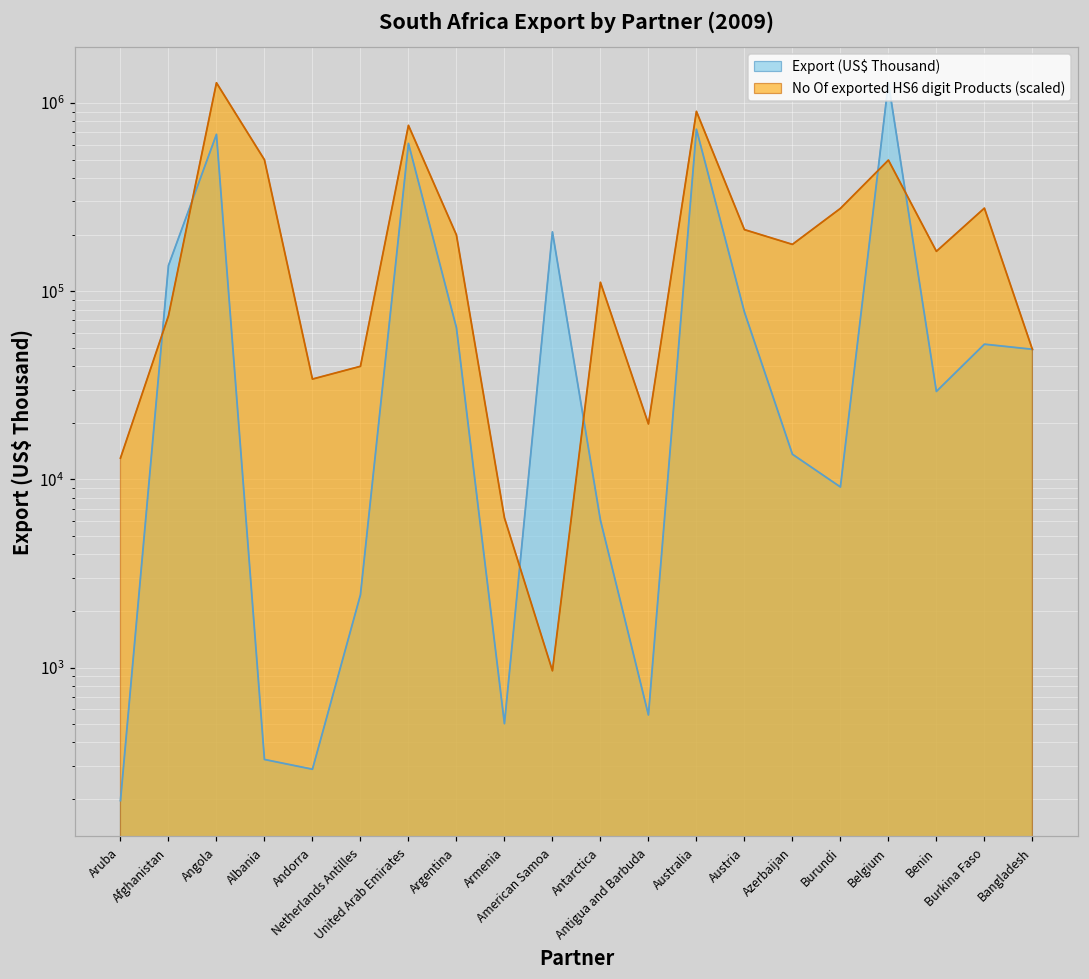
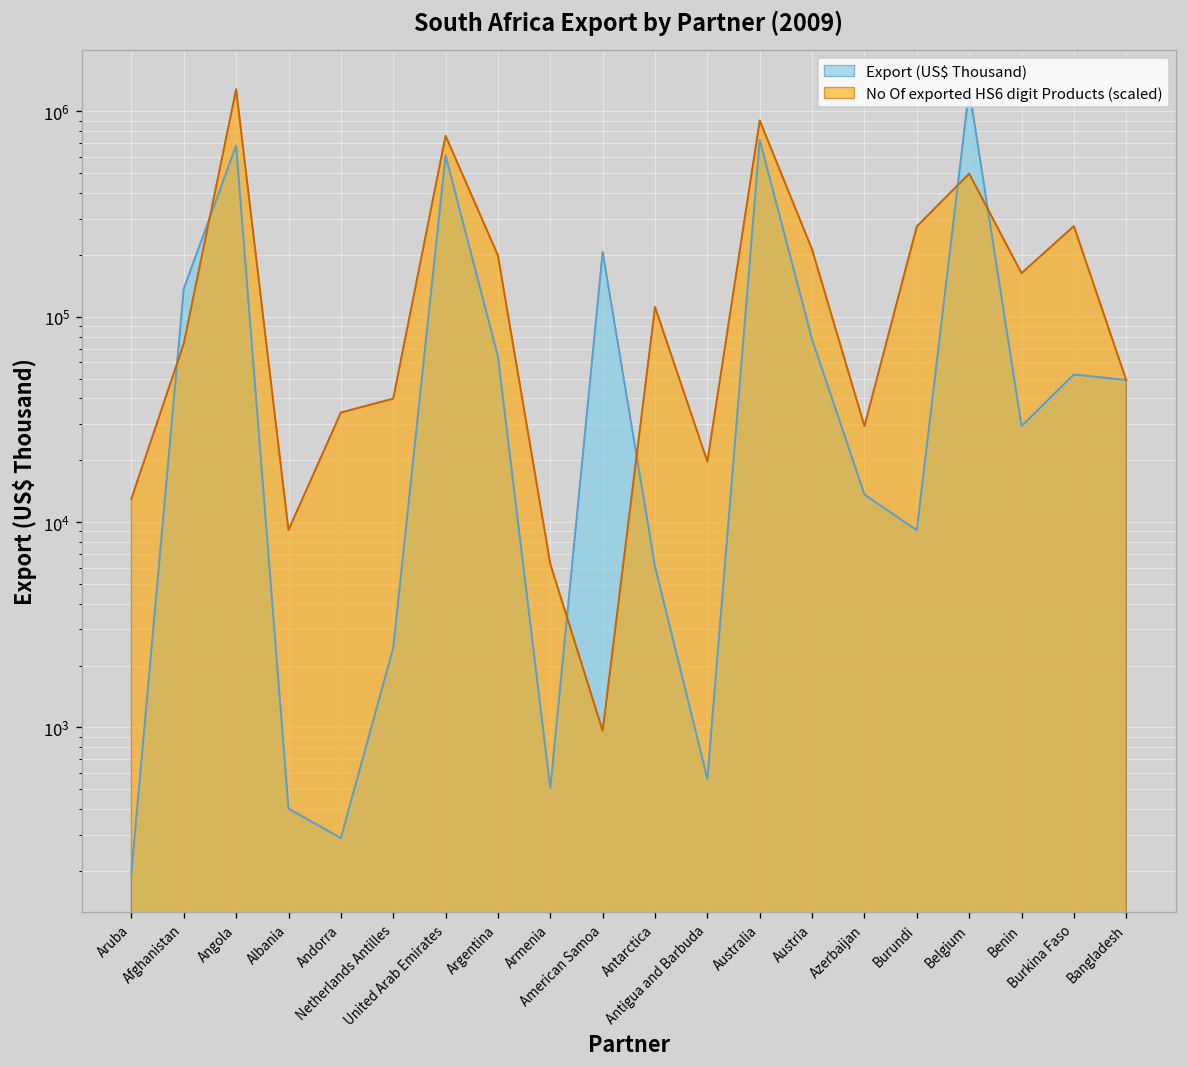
  {
    "Export (US$ Thousand)": {
      "Aruba": 200,
      "Afghanistan": 140000,
      "Angola": 680000,
-     "Albania": 320,
+     "Albania": 400,
      "Andorra": 290,
      "Netherlands Antilles": 2400,
      "United Arab Emirates": 610000,
      "Argentina": 64000,
      "Armenia": 500,
      "American Samoa": 210000,
      "Antarctica": 6100,
      "Antigua and Barbuda": 560,
      "Australia": 730000,
      "Austria": 80000,
      "Azerbaijan": 14000,
      "Burundi": 9000,
      "Benin": 29000,
      "Burkina Faso": 52000
    },
    "No Of exported HS6 digit Products (scaled)": {
      "Aruba": 13000,
      "Afghanistan": 74000,
      "Angola": 1300000,
-     "Albania": 500000,
+     "Albania": 9000,
      "Andorra": 34000,
      "Netherlands Antilles": 40000,
      "United Arab Emirates": 800000,
      "Argentina": 200000,
      "Armenia": 6300,
      "American Samoa": 1000,
      "Antarctica": 110000,
      "Antigua and Barbuda": 20000,
      "Australia": 900000,
      "Austria": 210000,
-     "Azerbaijan": 180000,
+     "Azerbaijan": 29000,
      "Burundi": 280000,
      "Belgium": 500000,
      "Benin": 160000,
      "Burkina Faso": 280000
    }
  }
